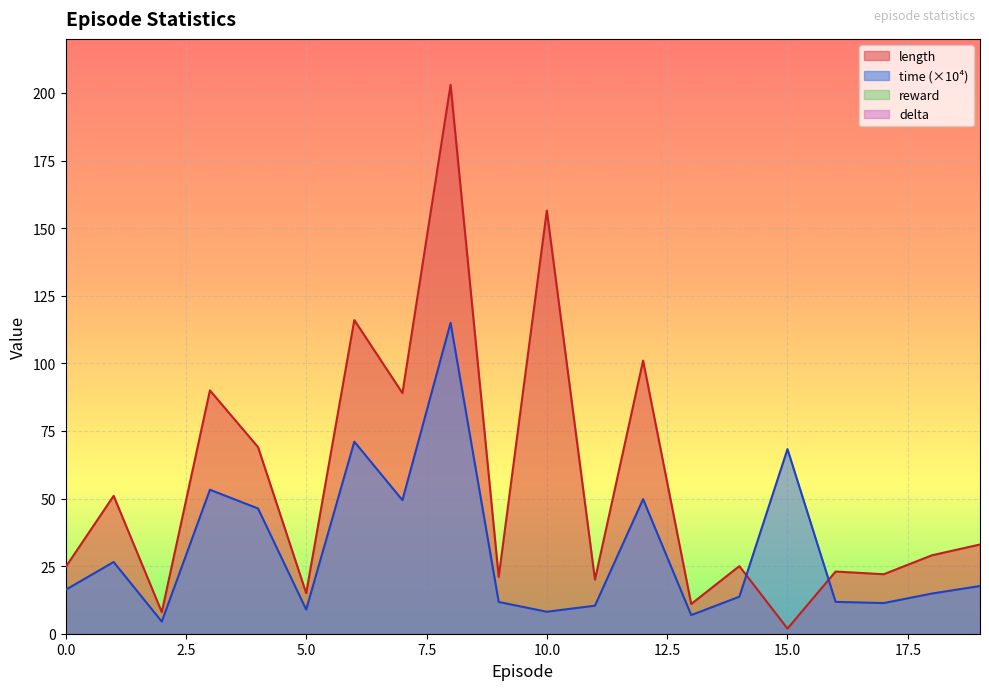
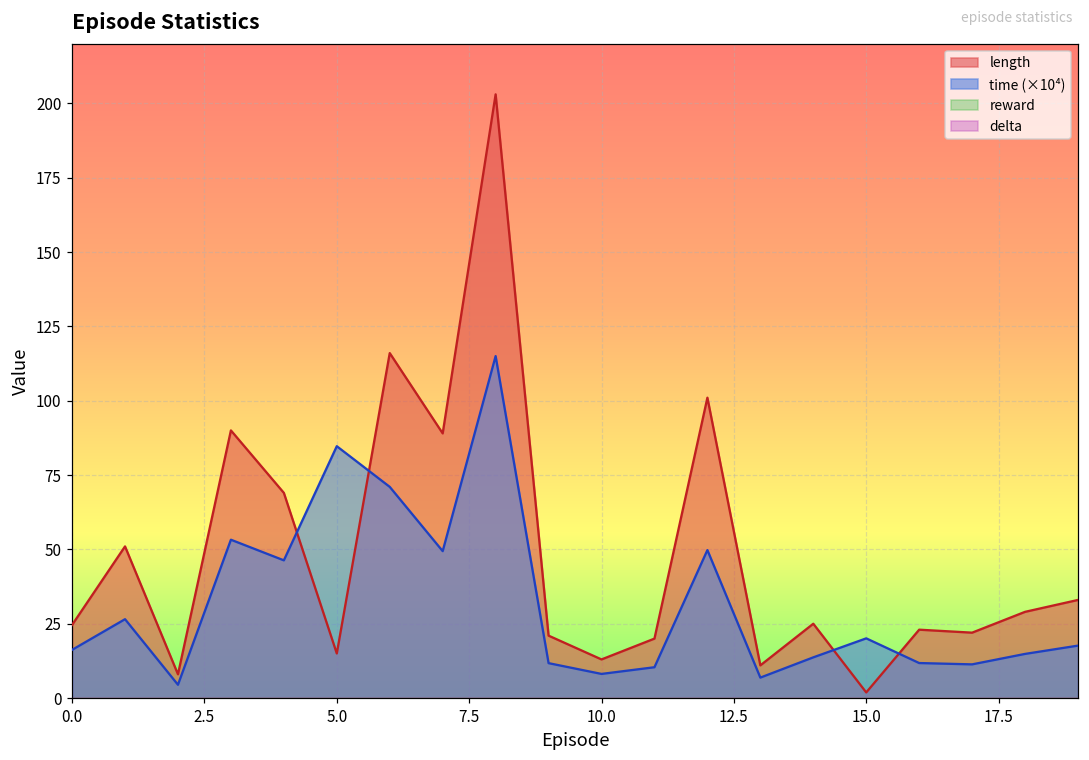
  {
    "length": {
      "0.0": 25,
      "5.0": 15,
-     "10.0": 157,
+     "10.0": 13,
      "15.0": 2
    },
    "time (×10⁴)": {
      "0.0": 16,
-     "5.0": 9,
+     "5.0": 85,
      "10.0": 8,
-     "15.0": 68
+     "15.0": 20
    },
    "delta": {
      "0.0": 0,
      "5.0": 0,
      "10.0": 0,
      "15.0": 0
    }
  }
